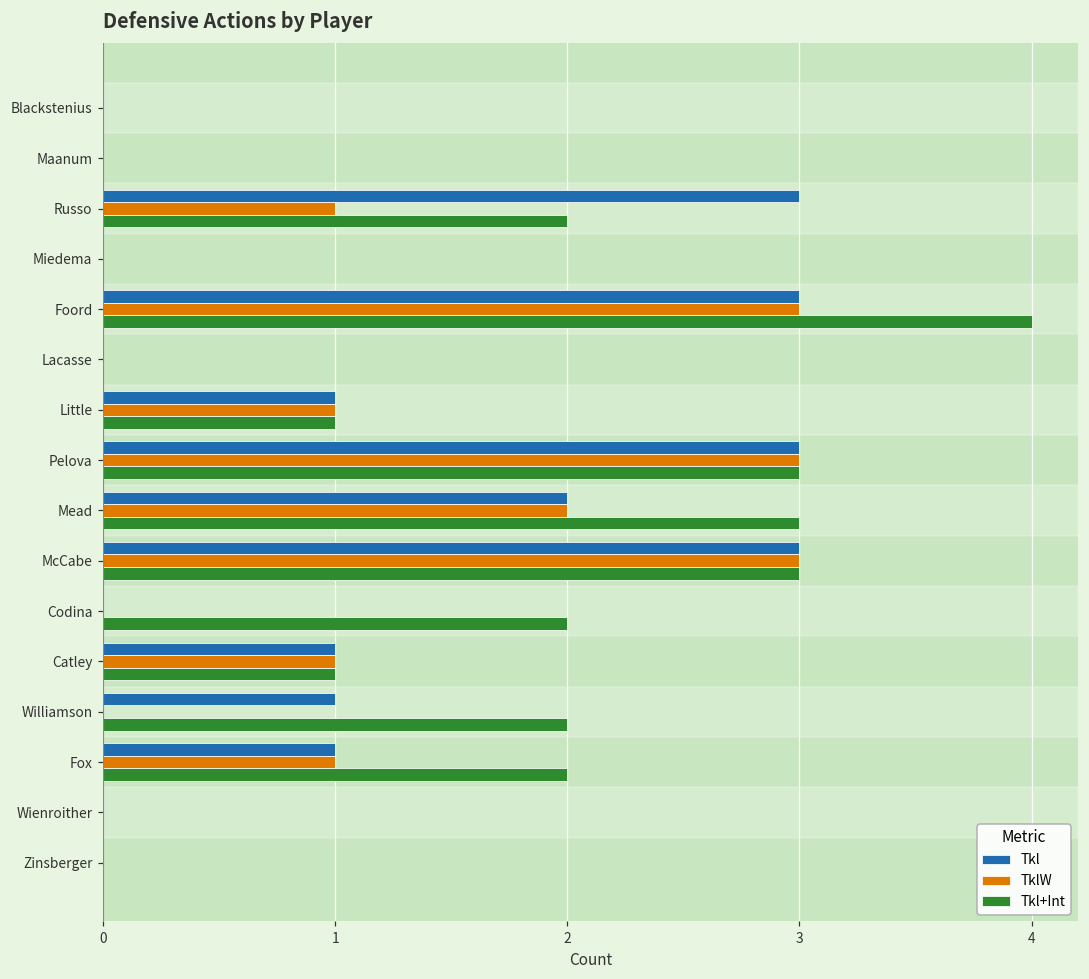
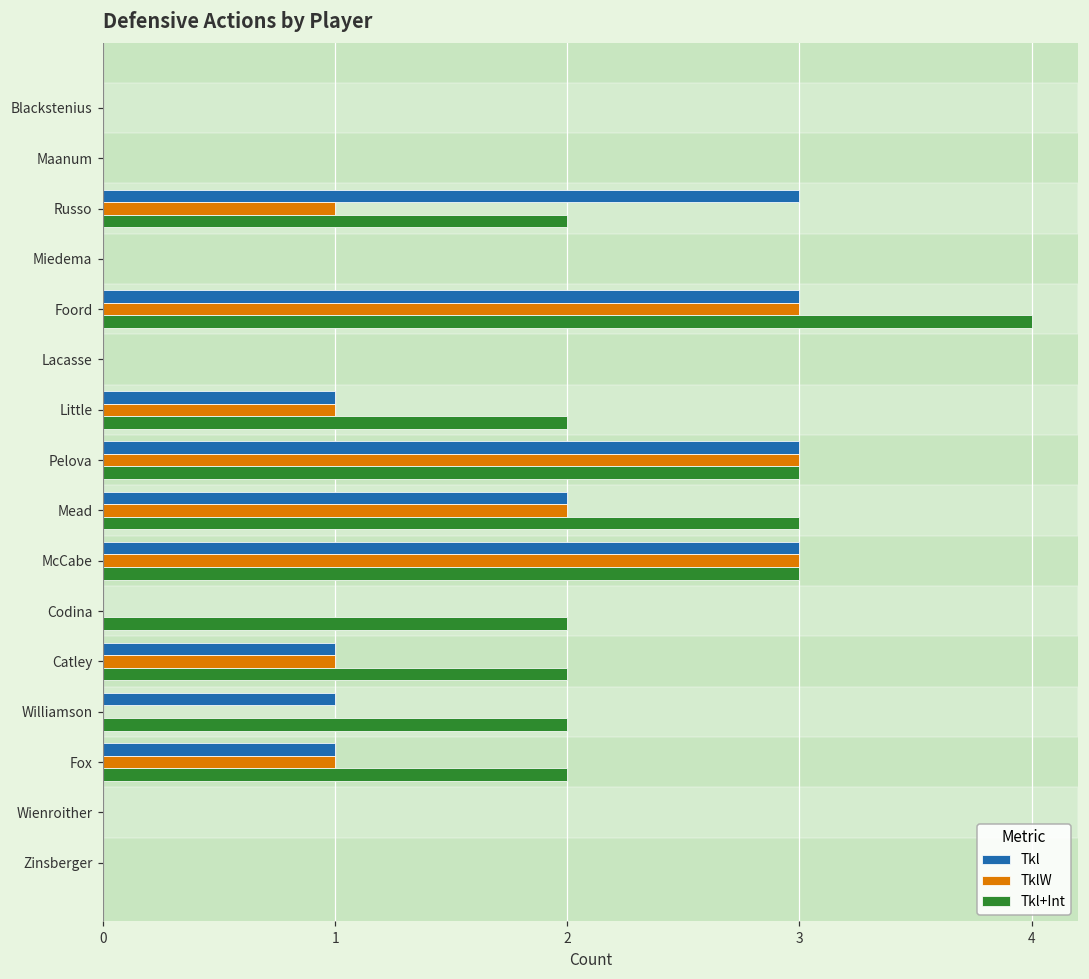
  {
    "Tkl": {
      "Blackstenius": 0,
      "Maanum": 0,
      "Russo": 3,
      "Miedema": 0,
      "Foord": 3,
      "Lacasse": 0,
      "Little": 1,
      "Pelova": 3,
      "Mead": 2,
      "McCabe": 3,
      "Codina": 0,
      "Catley": 1,
      "Williamson": 1,
      "Fox": 1,
      "Wienroither": 0,
      "Zinsberger": 0
    },
    "TklW": {
      "Blackstenius": 0,
      "Maanum": 0,
      "Russo": 1,
      "Miedema": 0,
      "Foord": 3,
      "Lacasse": 0,
      "Little": 1,
      "Pelova": 3,
      "Mead": 2,
      "McCabe": 3,
      "Codina": 0,
      "Catley": 1,
      "Williamson": 0,
      "Fox": 1,
      "Wienroither": 0,
      "Zinsberger": 0
    },
    "Tkl+Int": {
      "Blackstenius": 0,
      "Maanum": 0,
      "Russo": 2,
      "Miedema": 0,
      "Foord": 4,
      "Lacasse": 0,
-     "Little": 1,
+     "Little": 2,
      "Pelova": 3,
      "Mead": 3,
      "McCabe": 3,
      "Codina": 2,
-     "Catley": 1,
+     "Catley": 2,
      "Williamson": 2,
      "Fox": 2,
      "Wienroither": 0,
      "Zinsberger": 0
    }
  }
